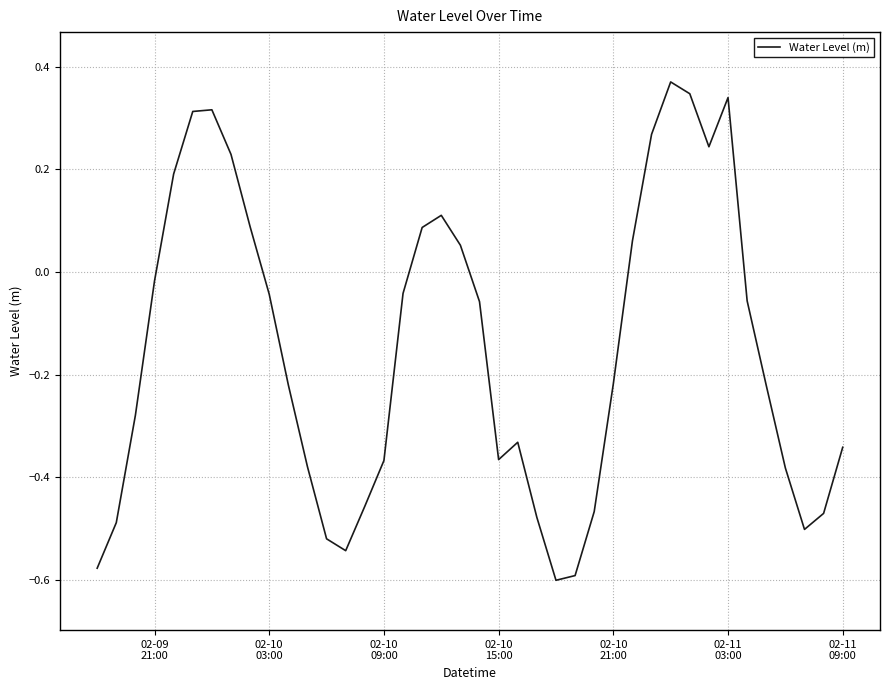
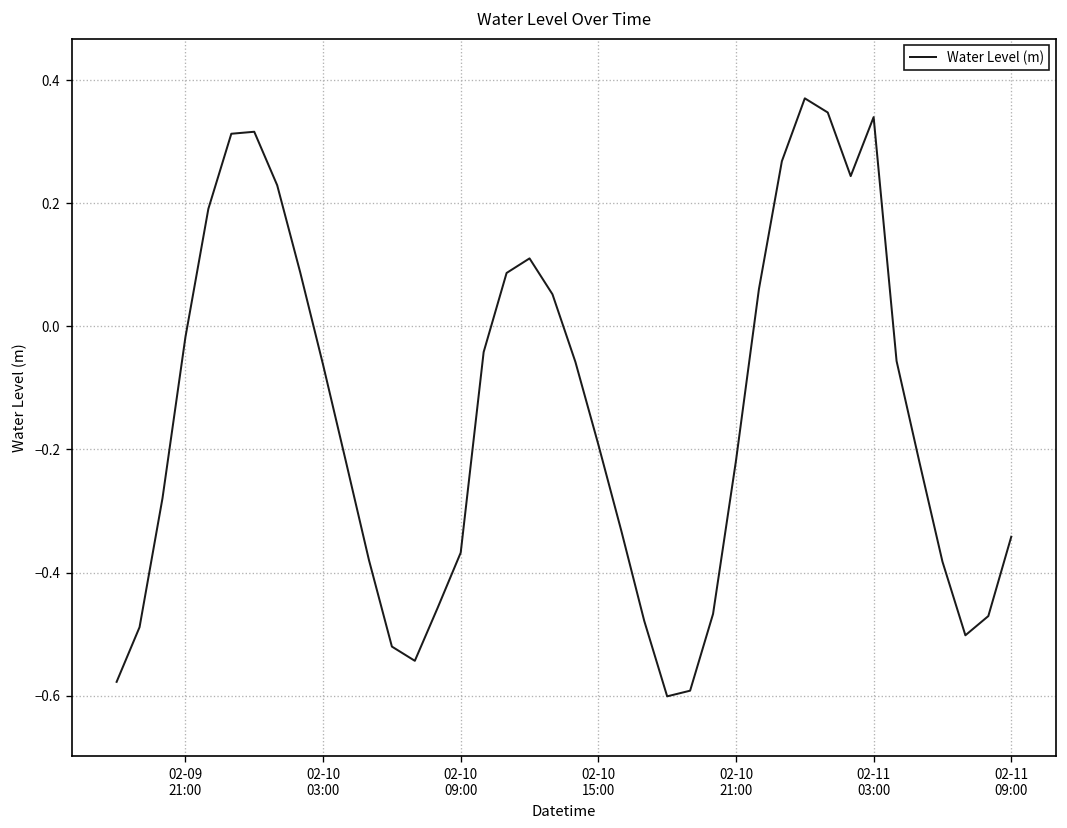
  {
    "02-09 21:00": -0.02,
-   "02-10 03:00": -0.04,
+   "02-10 03:00": -0.06,
    "02-10 09:00": -0.37,
-   "02-10 15:00": -0.37,
+   "02-10 15:00": -0.19,
    "02-10 21:00": -0.22,
    "02-11 03:00": 0.34,
    "02-11 09:00": -0.34
  }
